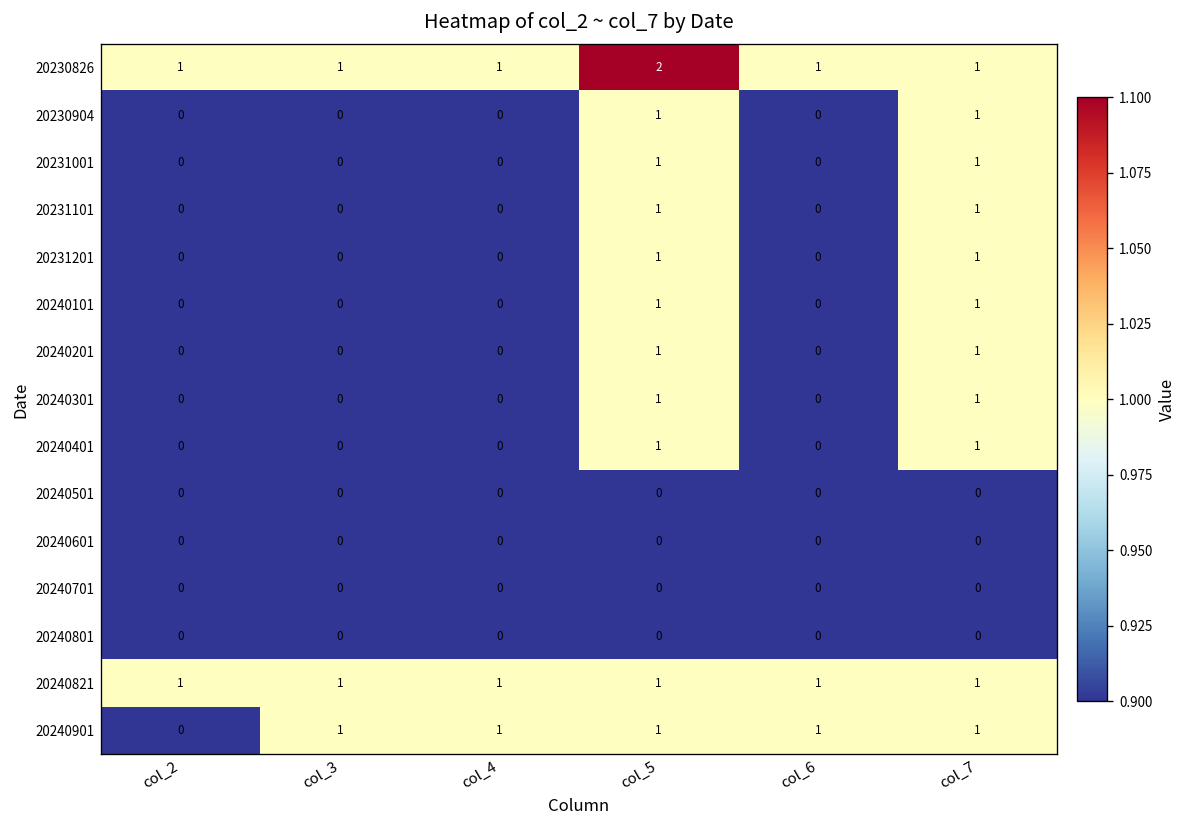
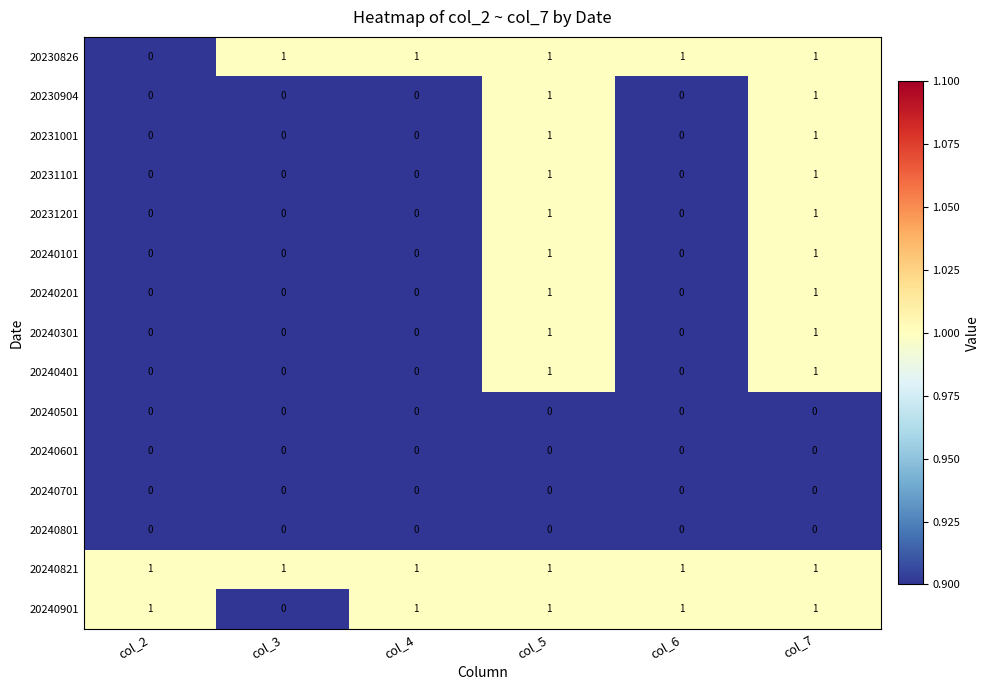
  {
    "20230826": {
-     "col_2": 1,
+     "col_2": 0,
      "col_3": 1,
      "col_4": 1,
-     "col_5": 2,
+     "col_5": 1,
      "col_6": 1,
      "col_7": 1
    },
    "20230904": {
      "col_2": 0,
      "col_3": 0,
      "col_4": 0,
      "col_5": 1,
      "col_6": 0,
      "col_7": 1
    },
    "20231001": {
      "col_2": 0,
      "col_3": 0,
      "col_4": 0,
      "col_5": 1,
      "col_6": 0,
      "col_7": 1
    },
    "20231101": {
      "col_2": 0,
      "col_3": 0,
      "col_4": 0,
      "col_5": 1,
      "col_6": 0,
      "col_7": 1
    },
    "20231201": {
      "col_2": 0,
      "col_3": 0,
      "col_4": 0,
      "col_5": 1,
      "col_6": 0,
      "col_7": 1
    },
    "20240101": {
      "col_2": 0,
      "col_3": 0,
      "col_4": 0,
      "col_5": 1,
      "col_6": 0,
      "col_7": 1
    },
    "20240201": {
      "col_2": 0,
      "col_3": 0,
      "col_4": 0,
      "col_5": 1,
      "col_6": 0,
      "col_7": 1
    },
    "20240301": {
      "col_2": 0,
      "col_3": 0,
      "col_4": 0,
      "col_5": 1,
      "col_6": 0,
      "col_7": 1
    },
    "20240401": {
      "col_2": 0,
      "col_3": 0,
      "col_4": 0,
      "col_5": 1,
      "col_6": 0,
      "col_7": 1
    },
    "20240501": {
      "col_2": 0,
      "col_3": 0,
      "col_4": 0,
      "col_5": 0,
      "col_6": 0,
      "col_7": 0
    },
    "20240601": {
      "col_2": 0,
      "col_3": 0,
      "col_4": 0,
      "col_5": 0,
      "col_6": 0,
      "col_7": 0
    },
    "20240701": {
      "col_2": 0,
      "col_3": 0,
      "col_4": 0,
      "col_5": 0,
      "col_6": 0,
      "col_7": 0
    },
    "20240801": {
      "col_2": 0,
      "col_3": 0,
      "col_4": 0,
      "col_5": 0,
      "col_6": 0,
      "col_7": 0
    },
    "20240821": {
      "col_2": 1,
      "col_3": 1,
      "col_4": 1,
      "col_5": 1,
      "col_6": 1,
      "col_7": 1
    },
    "20240901": {
-     "col_2": 0,
-     "col_3": 1,
+     "col_2": 1,
+     "col_3": 0,
      "col_4": 1,
      "col_5": 1,
      "col_6": 1,
      "col_7": 1
    }
  }
